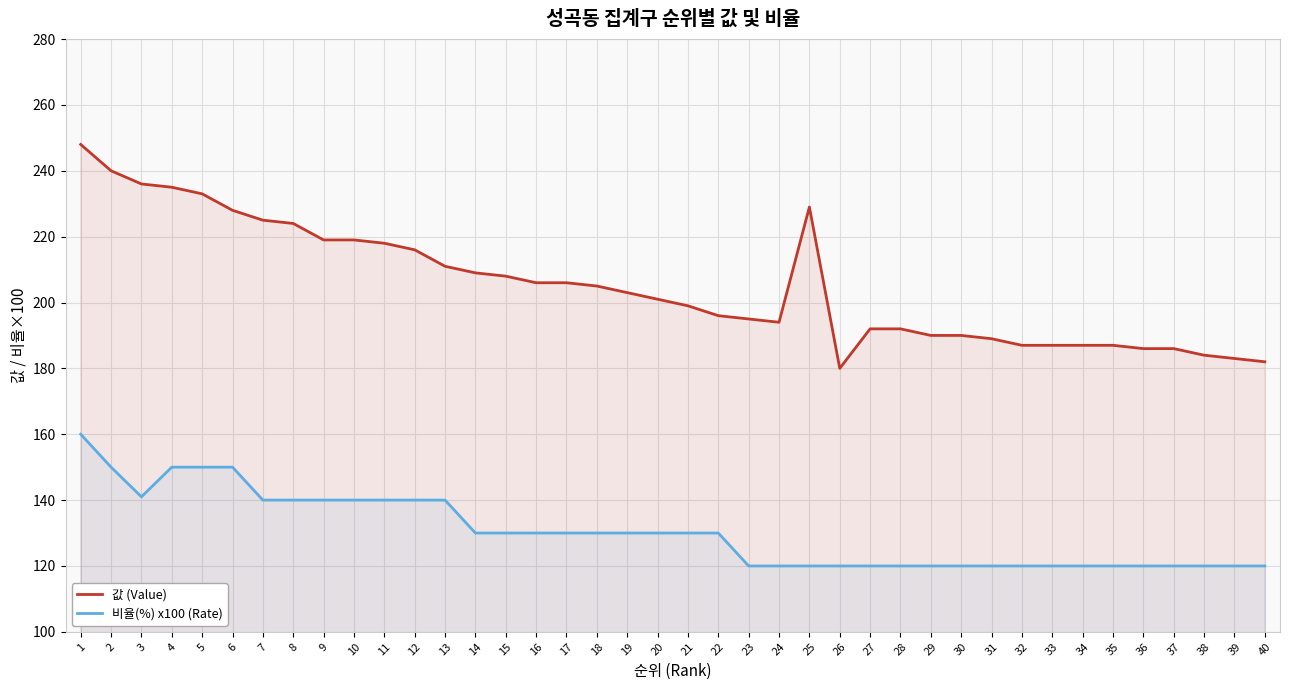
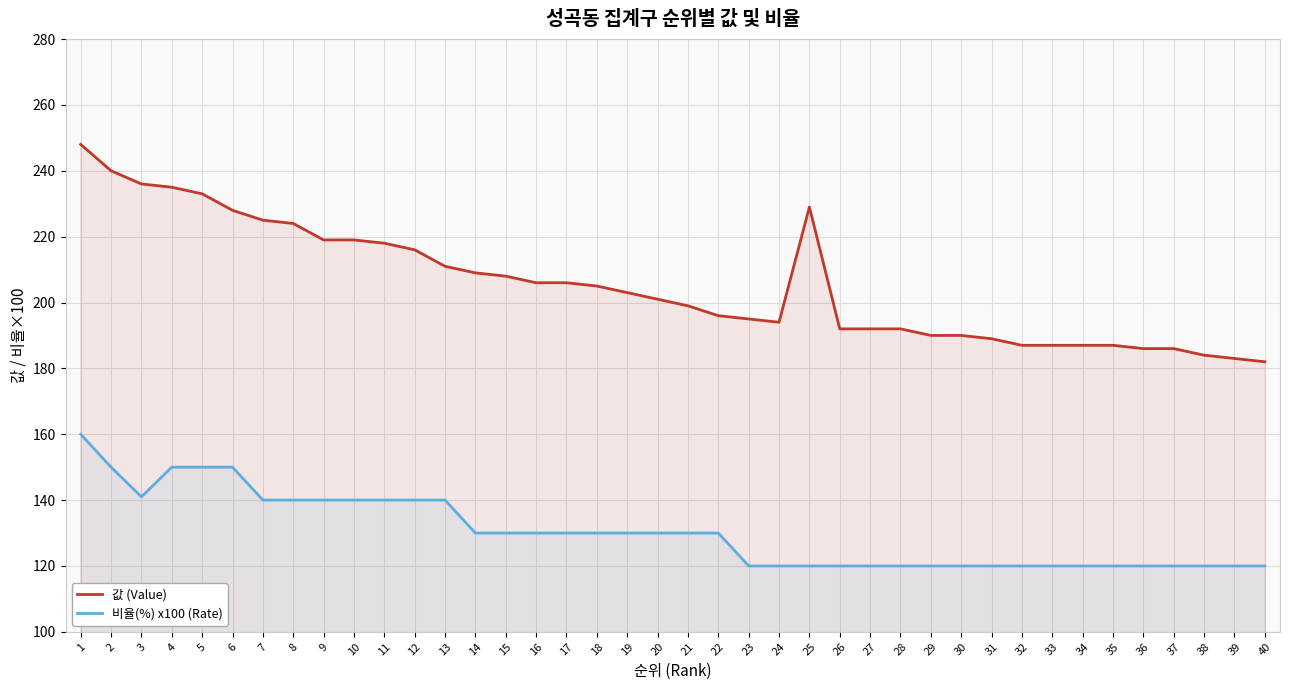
  {
    "값 (Value)": {
      "1": 248,
      "2": 240,
      "3": 236,
      "4": 235,
      "5": 233,
      "6": 228,
      "7": 225,
      "8": 224,
      "9": 219,
      "10": 219,
      "11": 218,
      "12": 216,
      "13": 211,
      "14": 209,
      "15": 208,
      "16": 206,
      "17": 206,
      "18": 205,
      "19": 203,
      "20": 201,
      "21": 199,
      "22": 196,
      "23": 195,
      "24": 194,
      "25": 229,
-     "26": 180,
+     "26": 192,
      "27": 192,
      "28": 192,
      "29": 190,
      "30": 190,
      "31": 189,
      "32": 187,
      "33": 187,
      "34": 187,
      "35": 187,
      "36": 186,
      "37": 186,
      "38": 184,
      "39": 183,
      "40": 182
    },
    "비율(%) x100 (Rate)": {
      "1": 160,
      "2": 150,
      "3": 141,
      "4": 150,
      "5": 150,
      "6": 150,
      "7": 140,
      "8": 140,
      "9": 140,
      "10": 140,
      "11": 140,
      "12": 140,
      "13": 140,
      "14": 130,
      "15": 130,
      "16": 130,
      "17": 130,
      "18": 130,
      "19": 130,
      "20": 130,
      "21": 130,
      "22": 130,
      "23": 120,
      "24": 120,
      "25": 120,
      "26": 120,
      "27": 120,
      "28": 120,
      "29": 120,
      "30": 120,
      "31": 120,
      "32": 120,
      "33": 120,
      "34": 120,
      "35": 120,
      "36": 120,
      "37": 120,
      "38": 120,
      "39": 120,
      "40": 120
    }
  }
